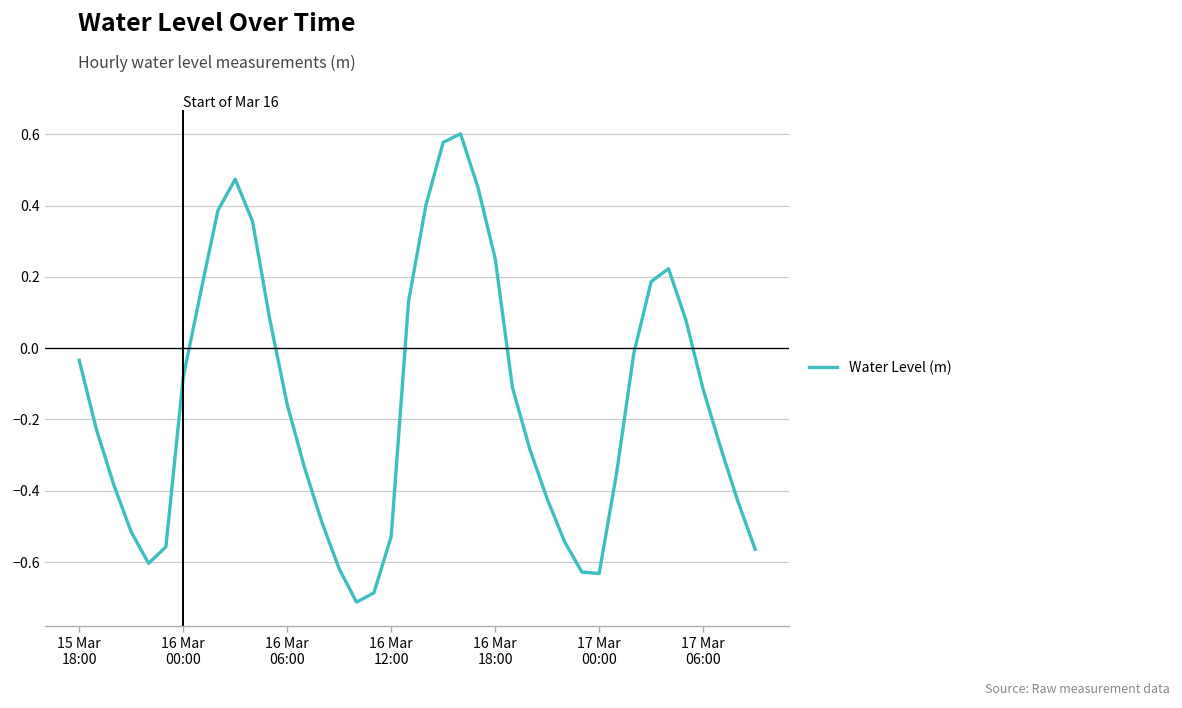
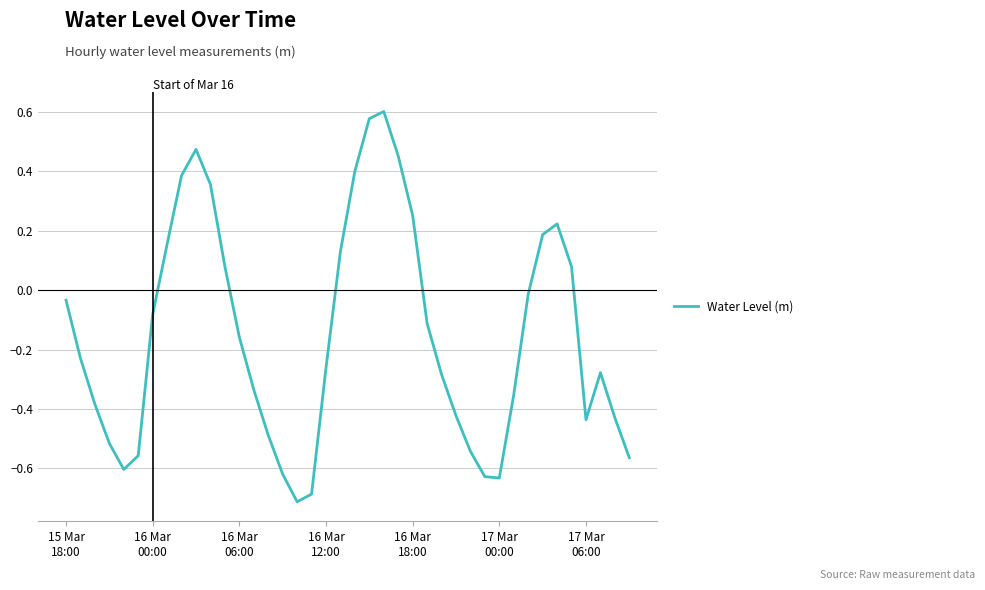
  {
    "15 Mar 18:00": -0.03,
    "16 Mar 00:00": -0.08,
    "16 Mar 06:00": -0.16,
-   "16 Mar 12:00": -0.53,
+   "16 Mar 12:00": -0.26,
    "16 Mar 18:00": 0.25,
    "17 Mar 00:00": -0.63,
-   "17 Mar 06:00": -0.12
+   "17 Mar 06:00": -0.44
  }
